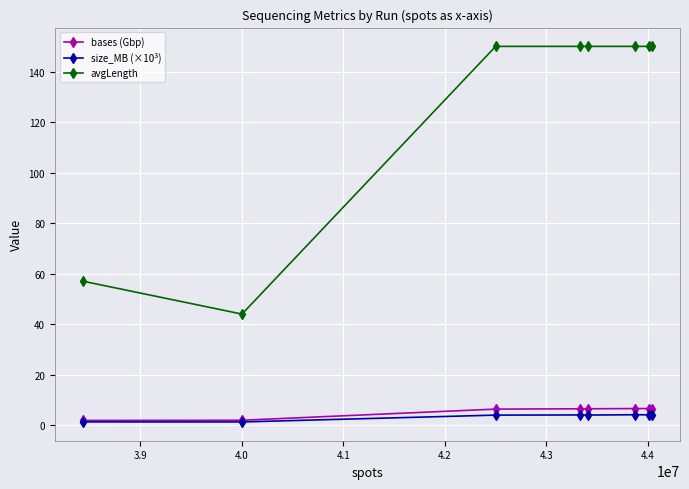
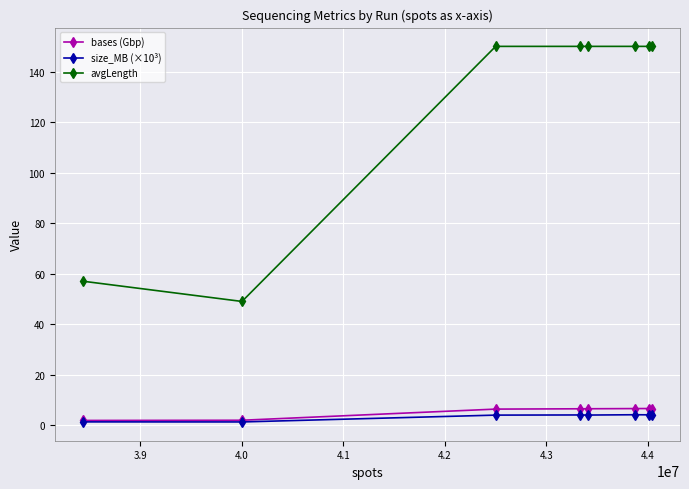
  {
    "avgLength": {
-     "4.0": 44
+     "4.0": 49
    }
  }
